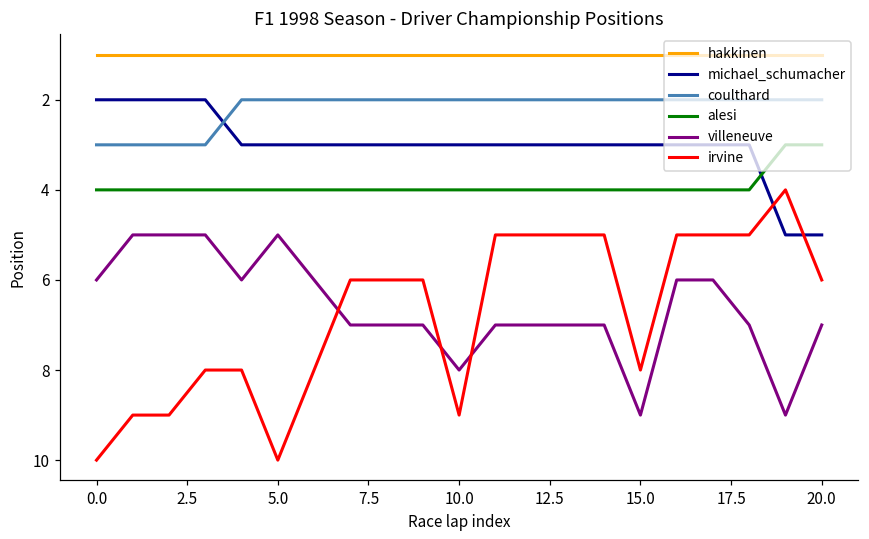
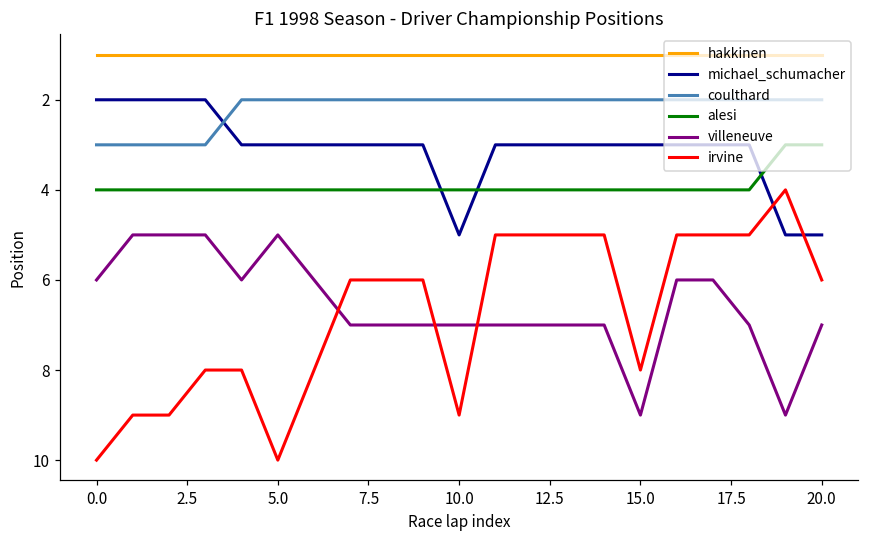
  {
    "hakkinen": {
      "0.0": 1,
      "5.0": 1,
      "10.0": 1,
      "15.0": 1
    },
    "michael_schumacher": {
      "0.0": 2,
      "5.0": 3,
-     "10.0": 3,
+     "10.0": 5,
      "15.0": 3,
      "20.0": 5
    },
    "coulthard": {
      "0.0": 3,
      "5.0": 2,
      "10.0": 2,
      "15.0": 2
    },
    "alesi": {
      "0.0": 4,
      "5.0": 4,
      "10.0": 4,
      "15.0": 4
    },
    "villeneuve": {
      "0.0": 6,
      "5.0": 5,
-     "10.0": 8,
+     "10.0": 7,
      "15.0": 9,
      "20.0": 7
    },
    "irvine": {
      "0.0": 10,
      "5.0": 10,
      "10.0": 9,
      "15.0": 8,
      "20.0": 6
    }
  }
